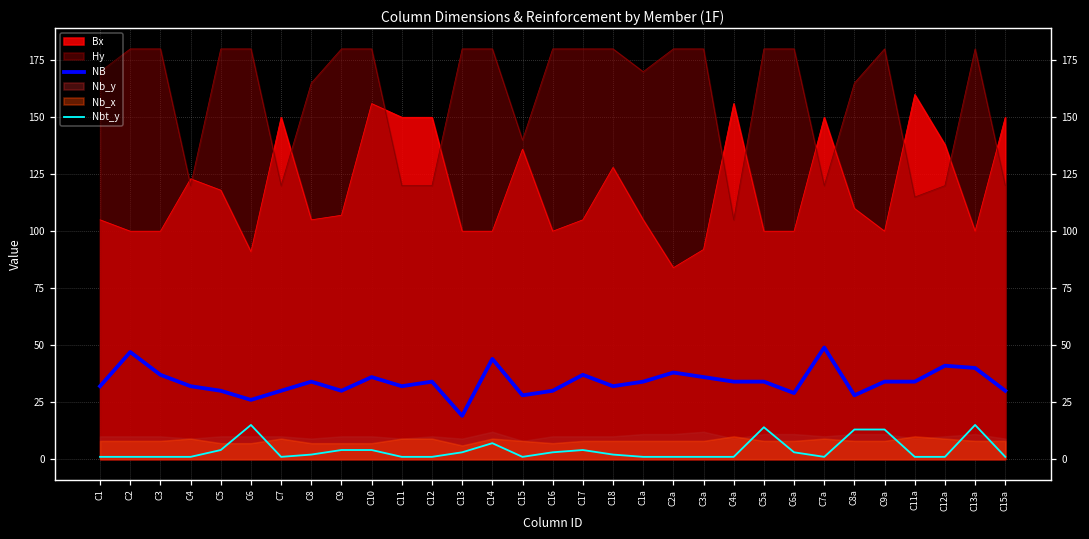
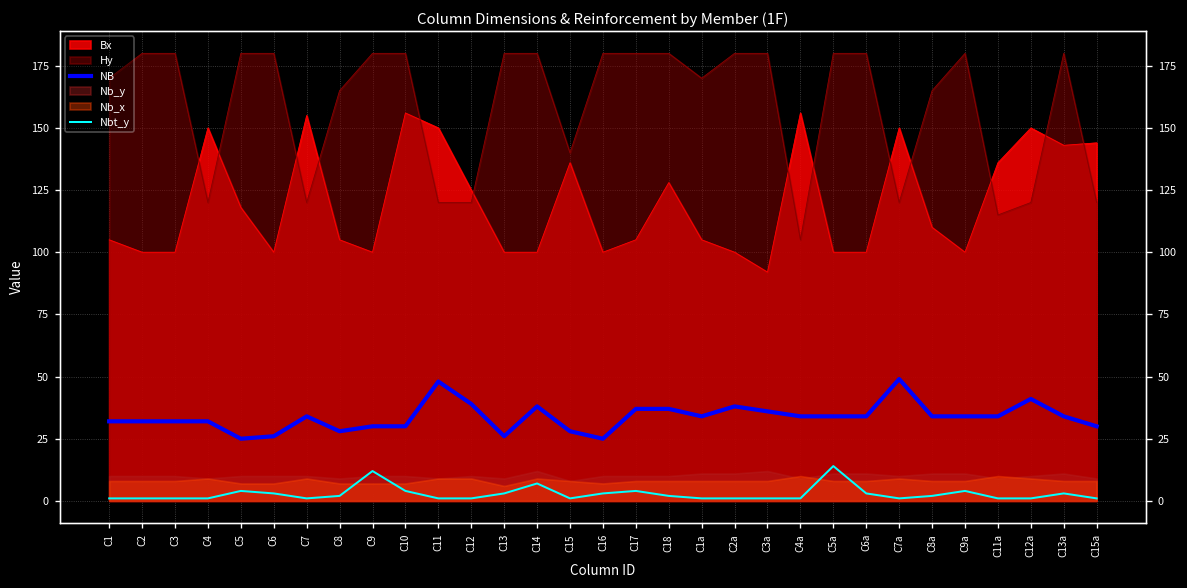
  {
    "Bx": {
      "C1": 105,
      "C2": 100,
      "C3": 100,
-     "C4": 123,
+     "C4": 150,
      "C5": 118,
-     "C6": 91,
-     "C7": 150,
+     "C6": 100,
+     "C7": 155,
      "C8": 105,
-     "C9": 107,
+     "C9": 100,
      "C10": 156,
      "C11": 150,
-     "C12": 150,
+     "C12": 125,
      "C13": 100,
      "C14": 100,
      "C15": 136,
      "C16": 100,
      "C17": 105,
      "C18": 128,
      "C1a": 105,
-     "C2a": 84,
+     "C2a": 100,
      "C3a": 92,
      "C4a": 156,
      "C5a": 100,
      "C6a": 100,
      "C7a": 150,
      "C8a": 110,
      "C9a": 100,
-     "C11a": 160,
-     "C12a": 138,
-     "C13a": 100,
-     "C15a": 150
+     "C11a": 136,
+     "C12a": 150,
+     "C13a": 143,
+     "C15a": 144
    },
    "NB": {
      "C1": 32,
-     "C2": 47,
-     "C3": 37,
+     "C2": 32,
+     "C3": 32,
      "C4": 32,
-     "C5": 30,
+     "C5": 25,
      "C6": 26,
-     "C7": 30,
-     "C8": 34,
+     "C7": 34,
+     "C8": 28,
      "C9": 30,
-     "C10": 36,
-     "C11": 32,
-     "C12": 34,
-     "C13": 19,
-     "C14": 44,
+     "C10": 30,
+     "C11": 48,
+     "C12": 39,
+     "C13": 26,
+     "C14": 38,
      "C15": 28,
-     "C16": 30,
+     "C16": 25,
      "C17": 37,
-     "C18": 32,
+     "C18": 37,
      "C1a": 34,
      "C2a": 38,
      "C3a": 36,
      "C4a": 34,
      "C5a": 34,
-     "C6a": 29,
+     "C6a": 34,
      "C7a": 49,
-     "C8a": 28,
+     "C8a": 34,
      "C9a": 34,
      "C11a": 34,
      "C12a": 41,
-     "C13a": 40,
+     "C13a": 34,
      "C15a": 30
    },
    "Nbt_y": {
      "C1": 1,
      "C2": 1,
      "C3": 1,
      "C4": 1,
      "C5": 4,
-     "C6": 15,
+     "C6": 3,
      "C7": 1,
      "C8": 2,
-     "C9": 4,
+     "C9": 12,
      "C10": 4,
      "C11": 1,
      "C12": 1,
      "C13": 3,
      "C14": 7,
      "C15": 1,
      "C16": 3,
      "C17": 4,
      "C18": 2,
      "C1a": 1,
      "C2a": 1,
      "C3a": 1,
      "C4a": 1,
      "C5a": 14,
      "C6a": 3,
      "C7a": 1,
-     "C8a": 13,
-     "C9a": 13,
+     "C8a": 2,
+     "C9a": 4,
      "C11a": 1,
      "C12a": 1,
-     "C13a": 15,
+     "C13a": 3,
      "C15a": 1
    }
  }
